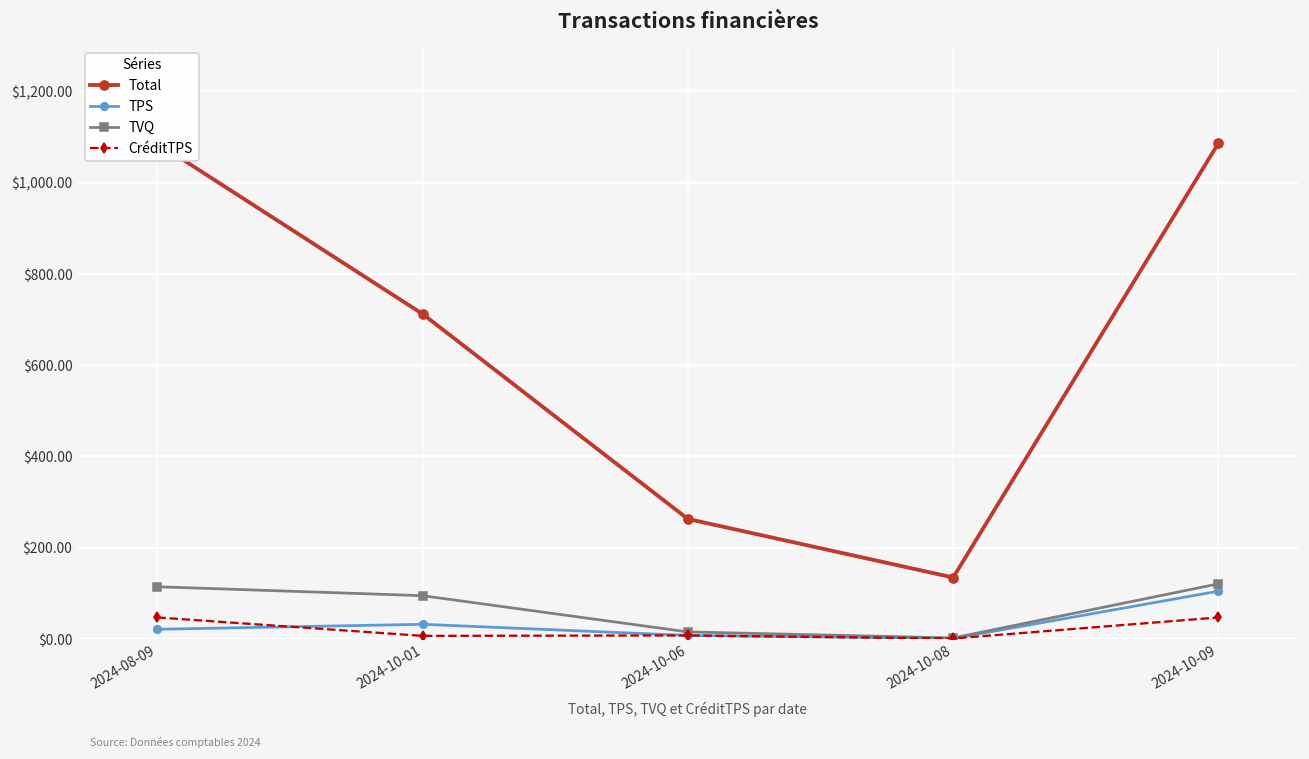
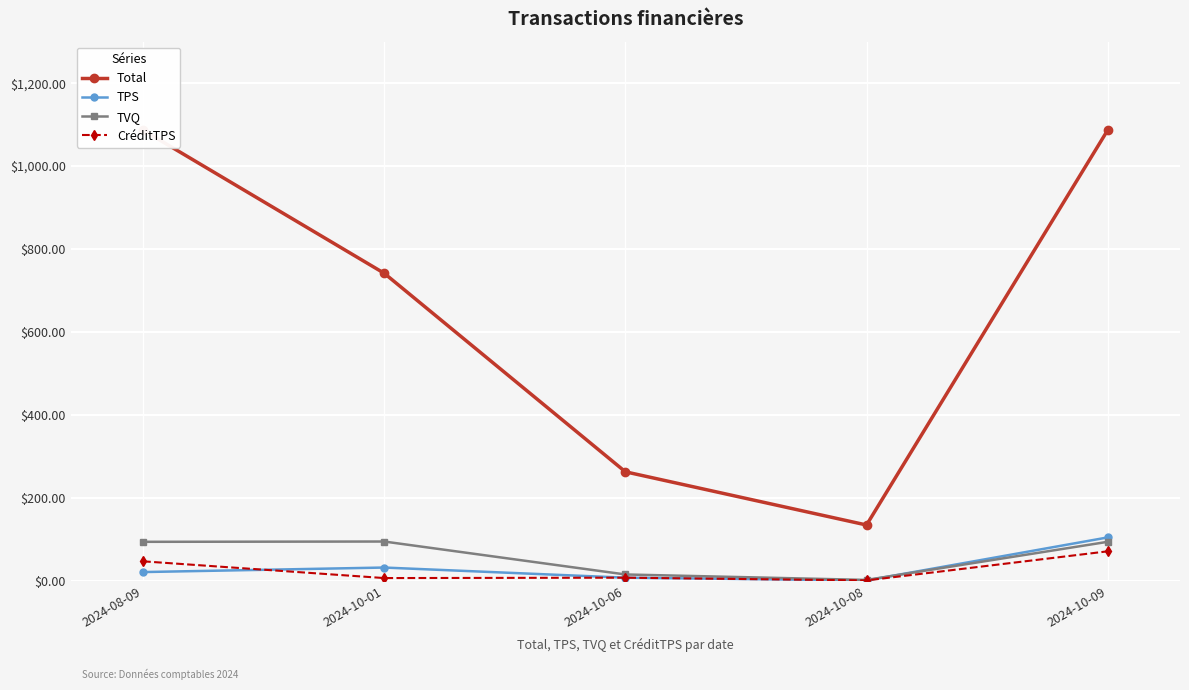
  {
    "Total": {
-     "2024-10-01": "$710",
+     "2024-10-01": "$740",
      "2024-10-06": "$260",
      "2024-10-08": "$130",
      "2024-10-09": "$1,090"
    },
    "TPS": {
      "2024-08-09": "$20",
      "2024-10-01": "$30",
      "2024-10-09": "$100"
    },
    "TVQ": {
-     "2024-08-09": "$110",
+     "2024-08-09": "$90",
      "2024-10-01": "$90",
      "2024-10-06": "$20",
-     "2024-10-09": "$120"
+     "2024-10-09": "$90"
    },
    "CréditTPS": {
      "2024-08-09": "$50",
      "2024-10-01": "$10",
-     "2024-10-09": "$50"
+     "2024-10-09": "$70"
    }
  }
